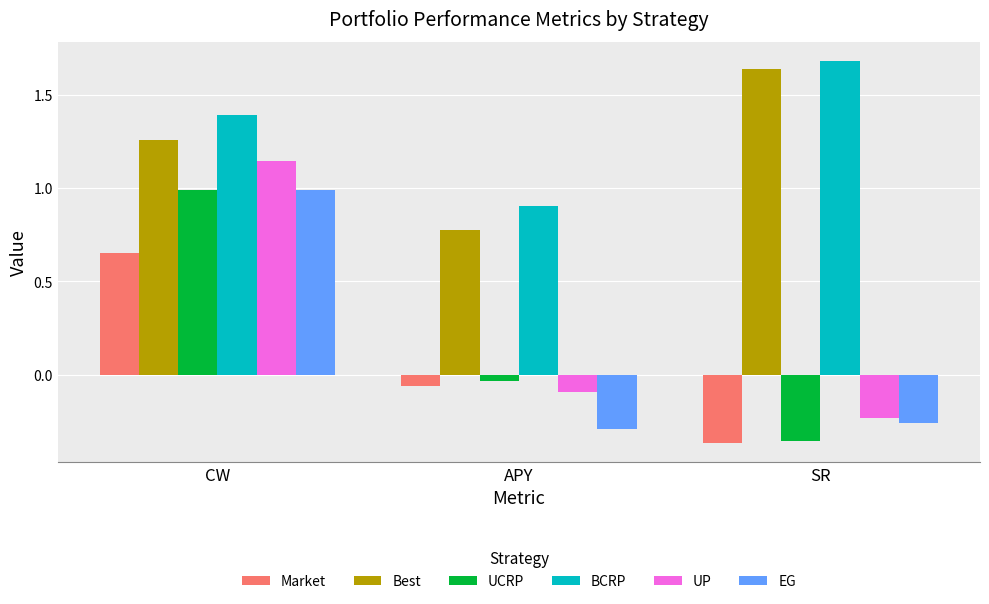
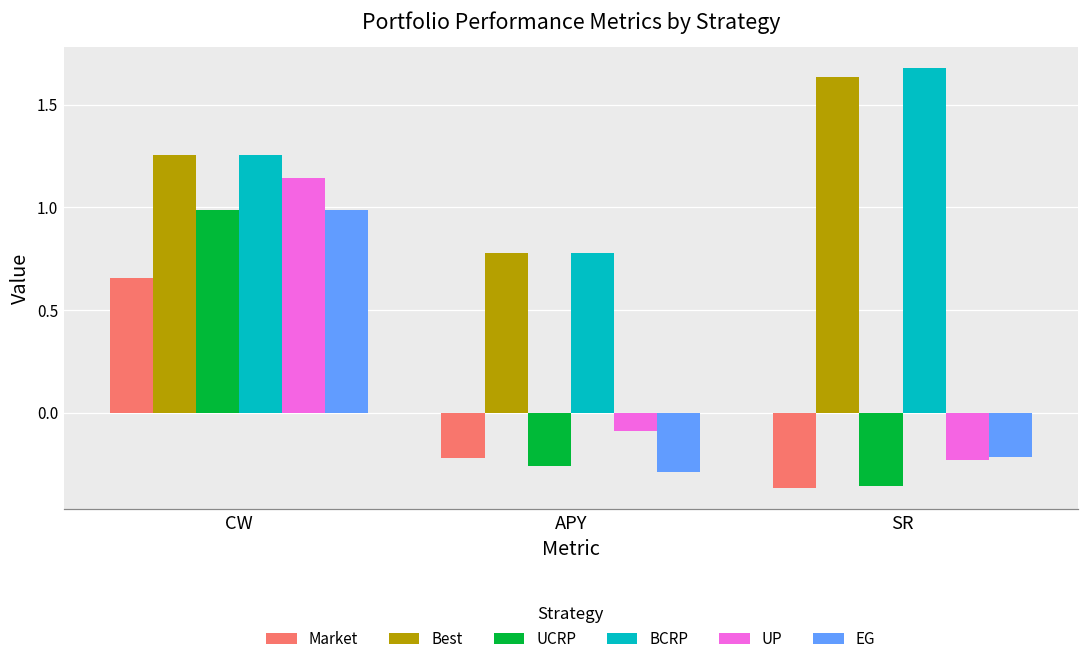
  {
    "Market": {
      "CW": 0.65,
-     "APY": -0.06,
+     "APY": -0.22,
      "SR": -0.37
    },
    "Best": {
      "CW": 1.26,
      "APY": 0.78,
      "SR": 1.64
    },
    "UCRP": {
      "CW": 0.99,
-     "APY": -0.03,
+     "APY": -0.26,
      "SR": -0.36
    },
    "BCRP": {
-     "CW": 1.39,
-     "APY": 0.90,
+     "CW": 1.26,
+     "APY": 0.78,
      "SR": 1.68
    },
    "UP": {
      "CW": 1.14,
      "APY": -0.09,
      "SR": -0.23
    },
    "EG": {
      "CW": 0.99,
      "APY": -0.29,
-     "SR": -0.26
+     "SR": -0.21
    }
  }
